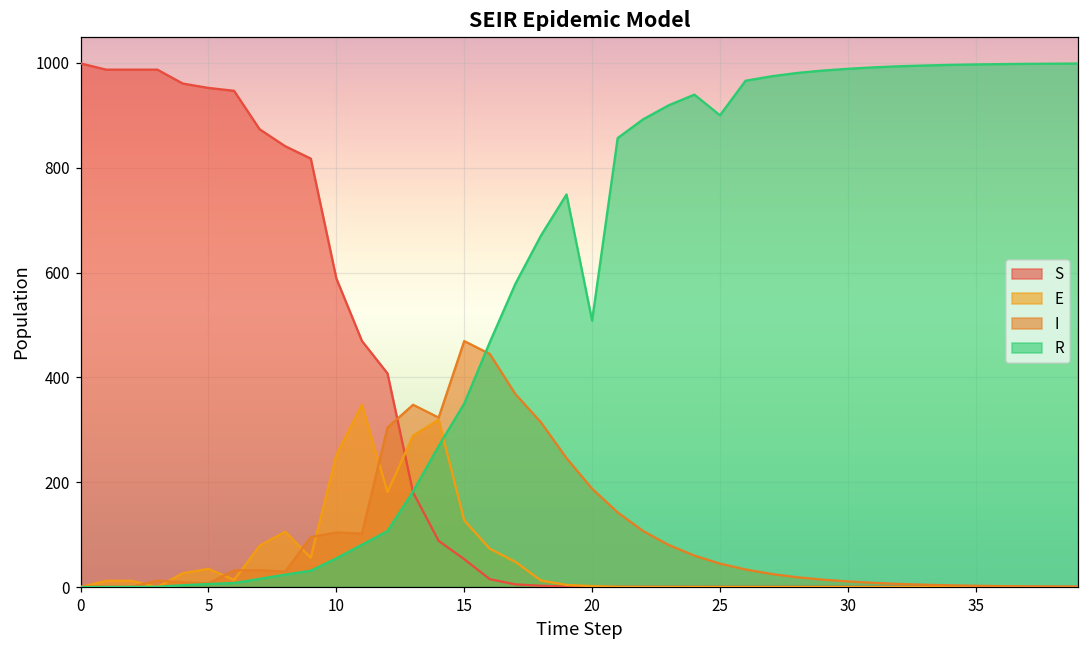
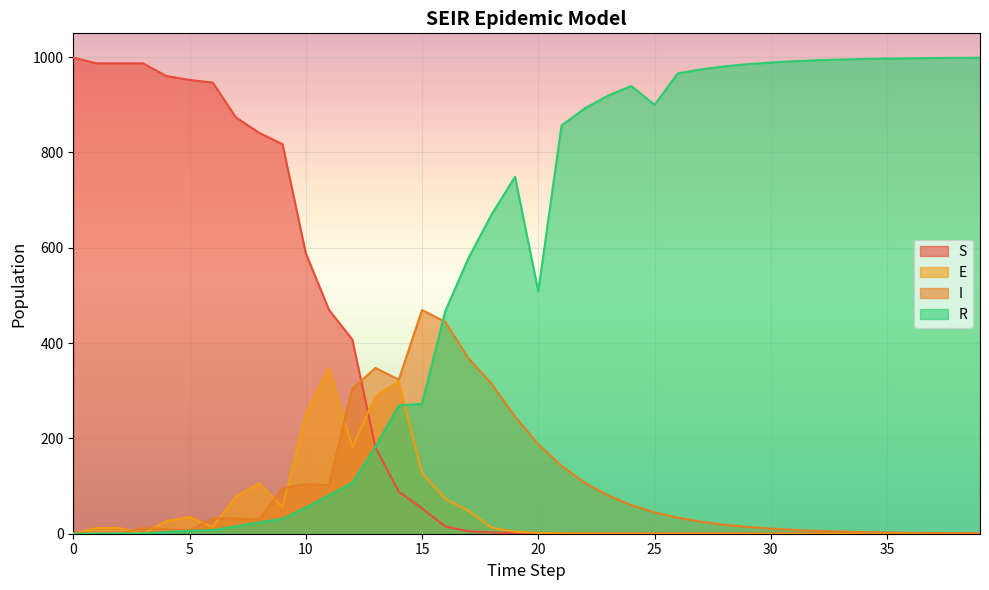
  {
    "R": {
      "10": 50,
-     "15": 350,
+     "15": 270,
      "20": 510,
      "25": 900,
      "30": 990,
      "35": 1000
    }
  }
